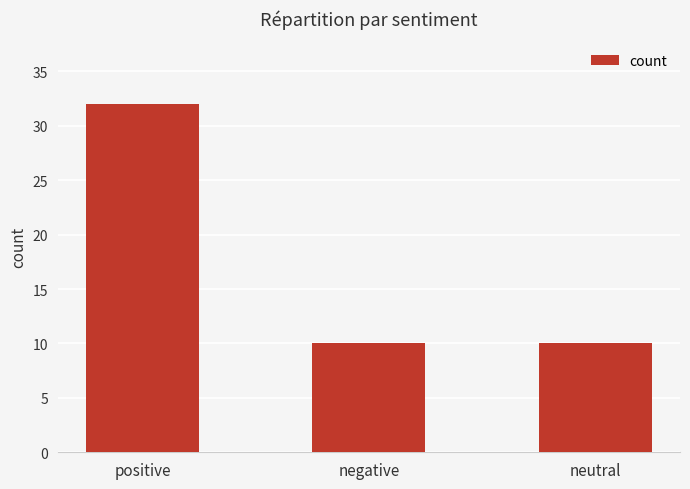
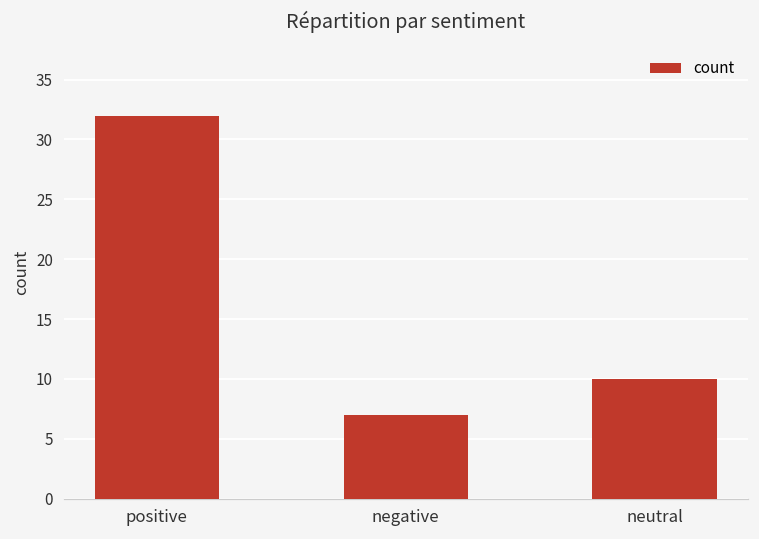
  {
    "positive": 32,
-   "negative": 10,
+   "negative": 7,
    "neutral": 10
  }
